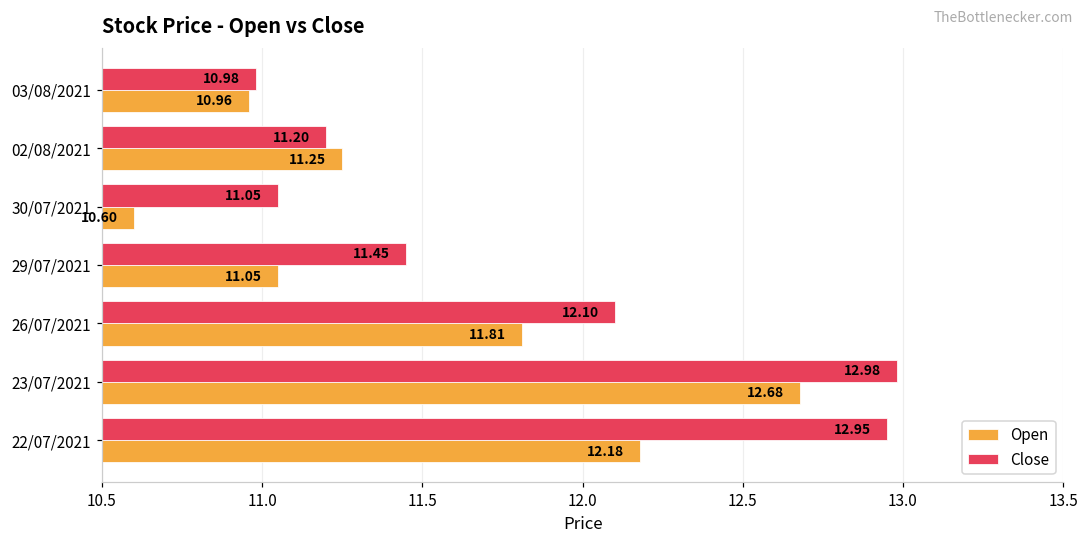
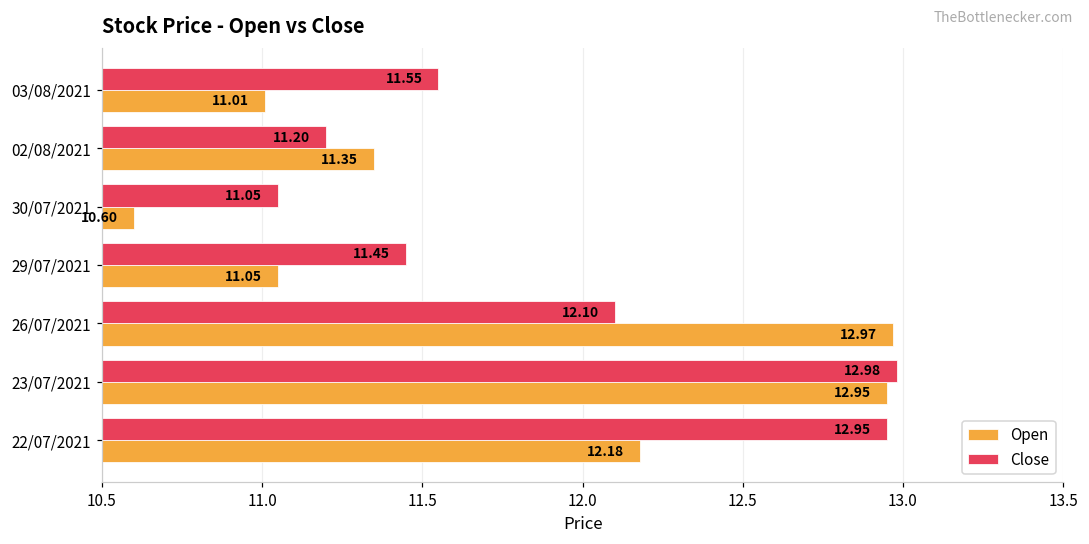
  {
    "Open": {
-     "03/08/2021": 10.96,
-     "02/08/2021": 11.25,
+     "03/08/2021": 11.01,
+     "02/08/2021": 11.35,
      "30/07/2021": 10.60,
      "29/07/2021": 11.05,
-     "26/07/2021": 11.81,
-     "23/07/2021": 12.68,
+     "26/07/2021": 12.97,
+     "23/07/2021": 12.95,
      "22/07/2021": 12.18
    },
    "Close": {
-     "03/08/2021": 10.98,
+     "03/08/2021": 11.55,
      "02/08/2021": 11.20,
      "30/07/2021": 11.05,
      "29/07/2021": 11.45,
      "26/07/2021": 12.10,
      "23/07/2021": 12.98,
      "22/07/2021": 12.95
    }
  }
